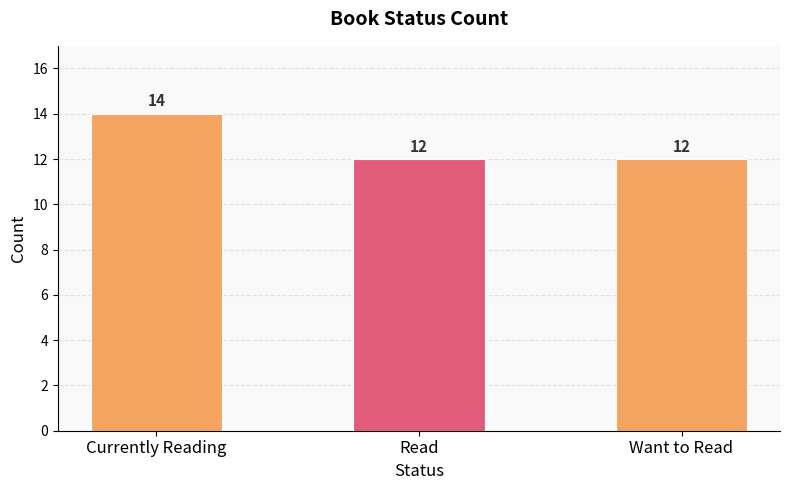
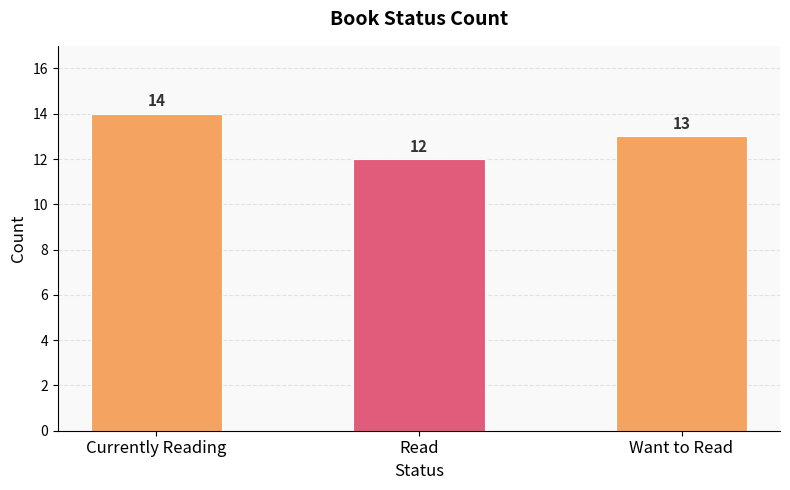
  {
    "Currently Reading": 14,
    "Read": 12,
-   "Want to Read": 12
+   "Want to Read": 13
  }
